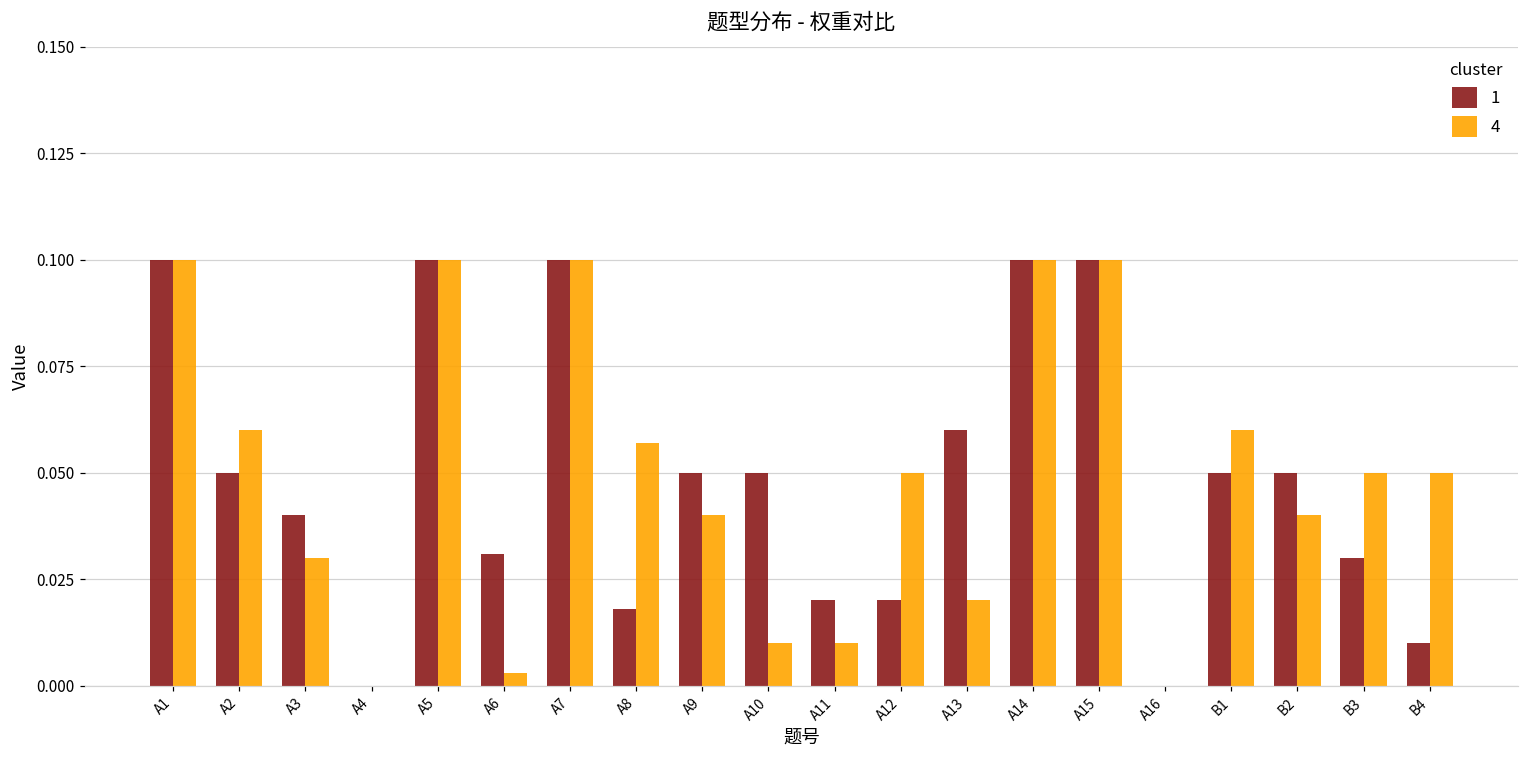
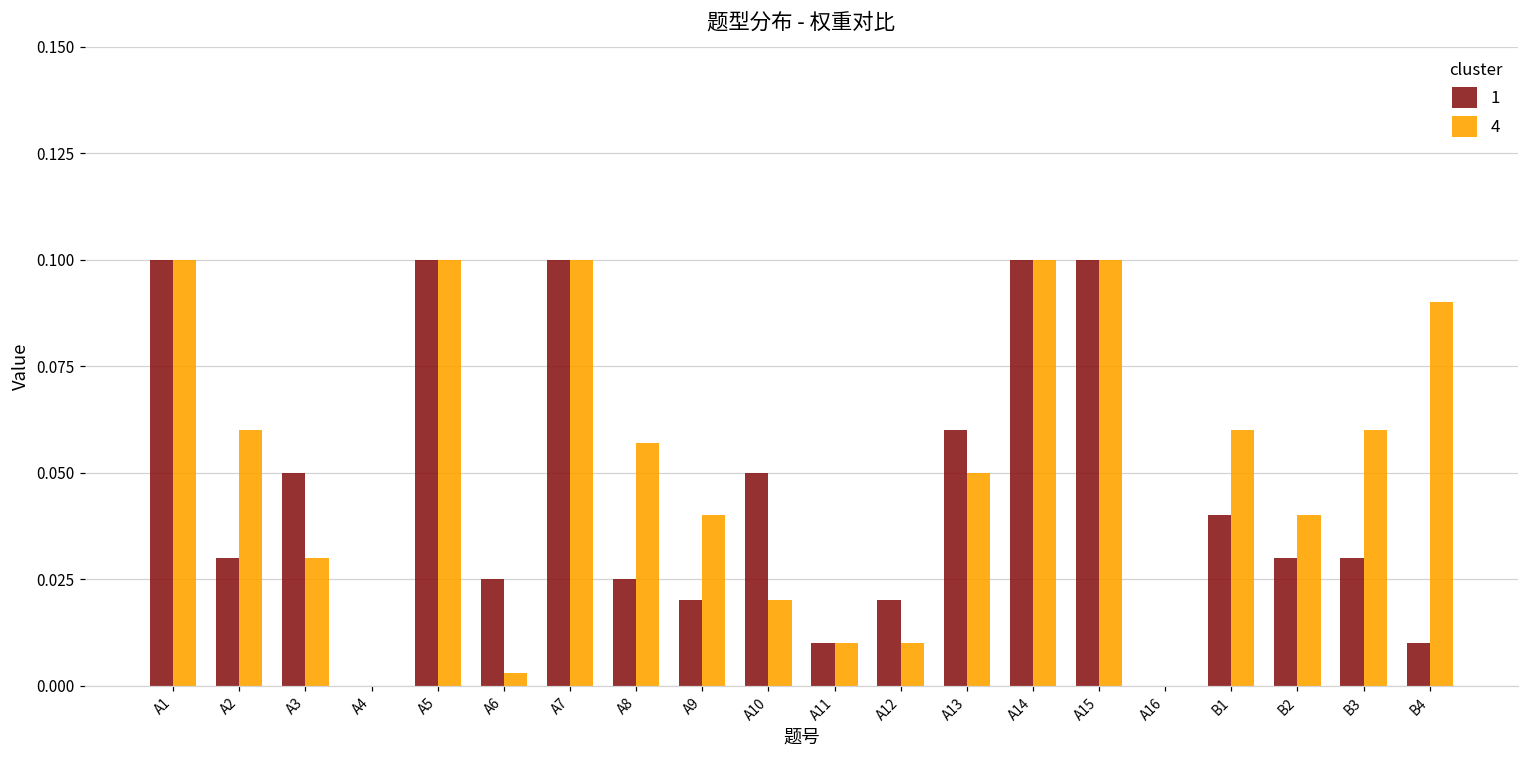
  {
    "1": {
      "A1": 0.100,
-     "A2": 0.05,
-     "A3": 0.04,
+     "A2": 0.03,
+     "A3": 0.05,
      "A4": 0.000,
      "A5": 0.100,
-     "A6": 0.031,
+     "A6": 0.025,
      "A7": 0.100,
-     "A8": 0.018,
-     "A9": 0.05,
+     "A8": 0.025,
+     "A9": 0.02,
      "A10": 0.050,
-     "A11": 0.02,
+     "A11": 0.01,
      "A12": 0.020,
      "A13": 0.060,
      "A14": 0.100,
      "A15": 0.100,
      "A16": 0.000,
-     "B1": 0.05,
-     "B2": 0.05,
+     "B1": 0.04,
+     "B2": 0.03,
      "B3": 0.030,
      "B4": 0.010
    },
    "4": {
      "A1": 0.10,
      "A2": 0.06,
      "A3": 0.03,
      "A4": 0.00,
      "A5": 0.10,
      "A6": 0.003,
      "A7": 0.10,
      "A8": 0.057,
      "A9": 0.04,
-     "A10": 0.01,
+     "A10": 0.02,
      "A11": 0.01,
-     "A12": 0.05,
-     "A13": 0.02,
+     "A12": 0.01,
+     "A13": 0.05,
      "A14": 0.10,
      "A15": 0.10,
      "A16": 0.00,
      "B1": 0.06,
      "B2": 0.04,
-     "B3": 0.05,
-     "B4": 0.05
+     "B3": 0.06,
+     "B4": 0.09
    }
  }
